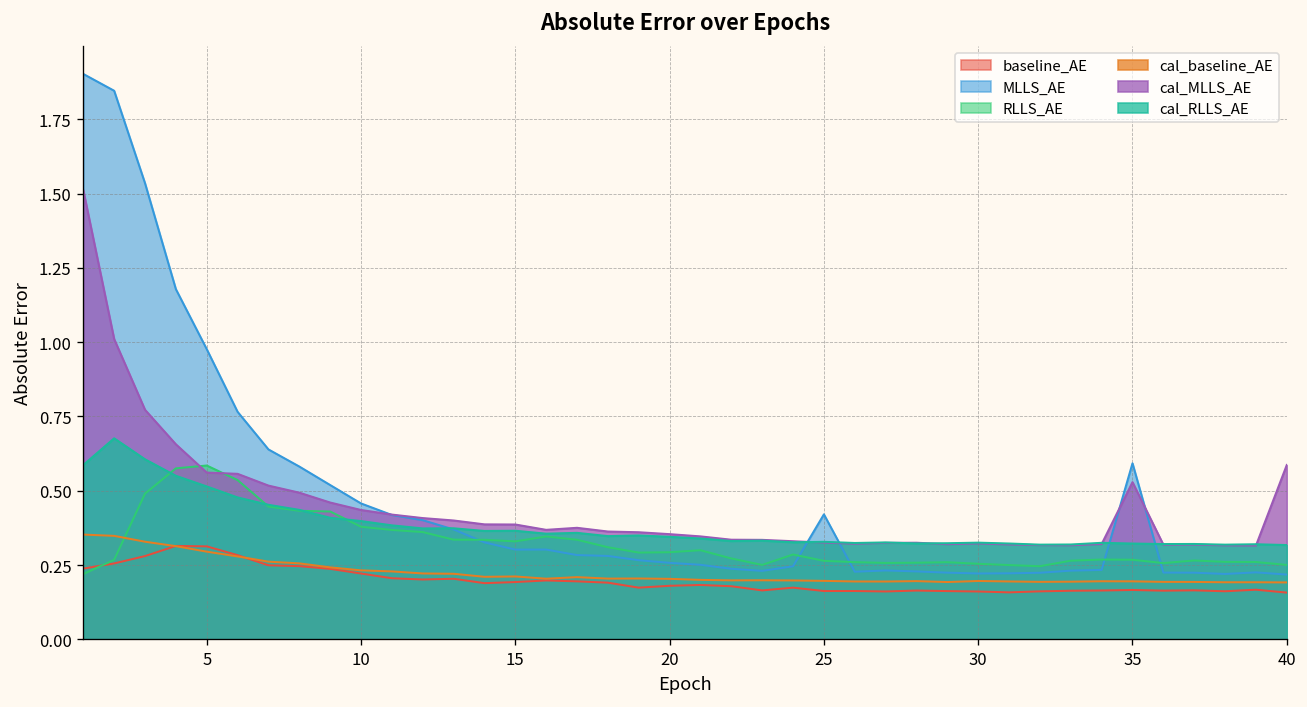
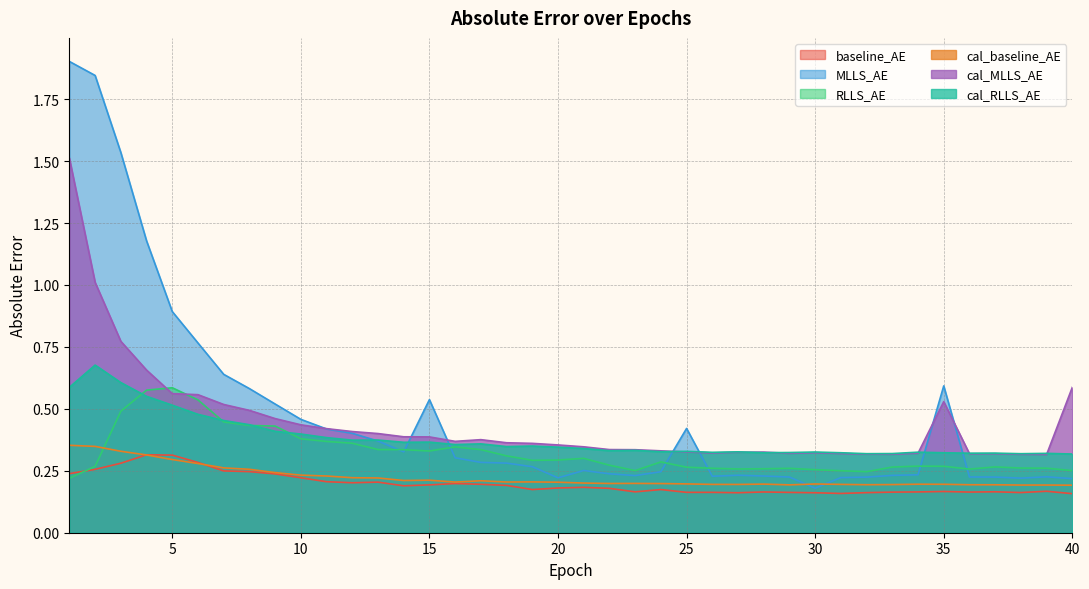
  {
    "MLLS_AE": {
-     "5": 0.98,
+     "5": 0.89,
      "10": 0.46,
-     "15": 0.30,
-     "20": 0.26,
+     "15": 0.54,
+     "20": 0.22,
      "25": 0.42,
-     "30": 0.22,
+     "30": 0.18,
      "35": 0.59,
      "40": 0.22
    },
    "cal_MLLS_AE": {
      "5": 0.56,
      "10": 0.44,
      "15": 0.39,
      "35": 0.53,
      "40": 0.59
    }
  }
